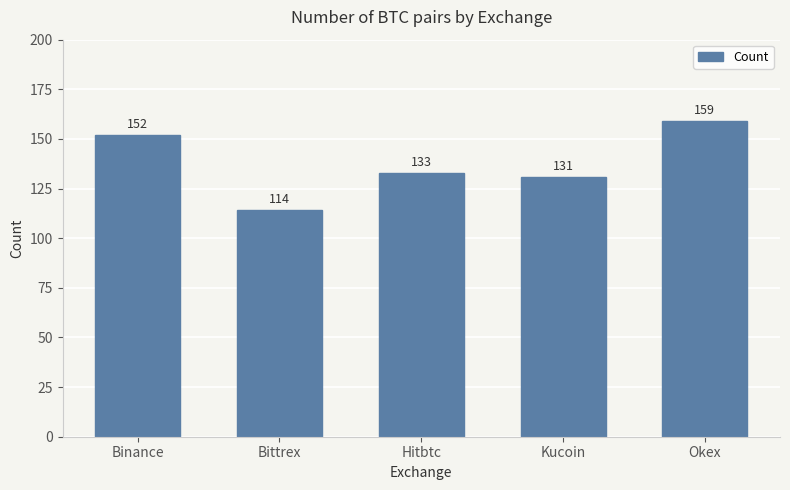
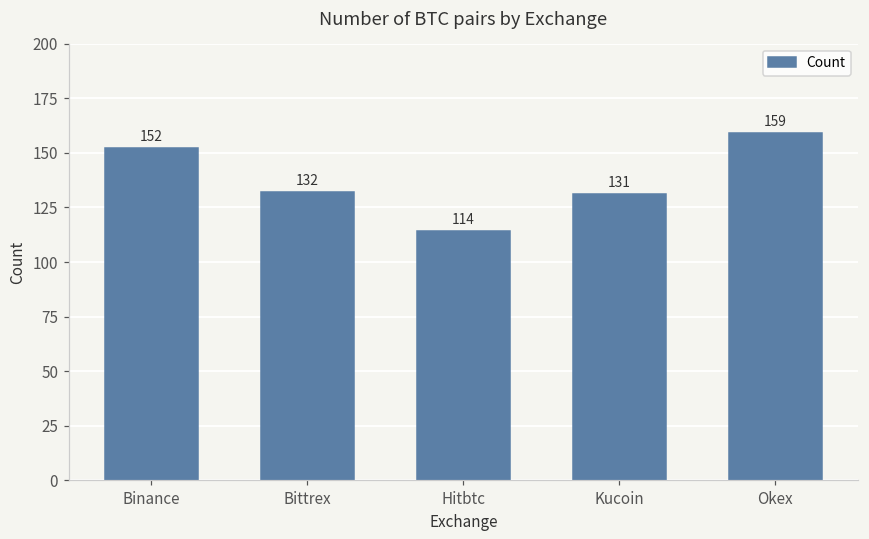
  {
    "Binance": 152,
-   "Bittrex": 114,
-   "Hitbtc": 133,
+   "Bittrex": 132,
+   "Hitbtc": 114,
    "Kucoin": 131,
    "Okex": 159
  }
